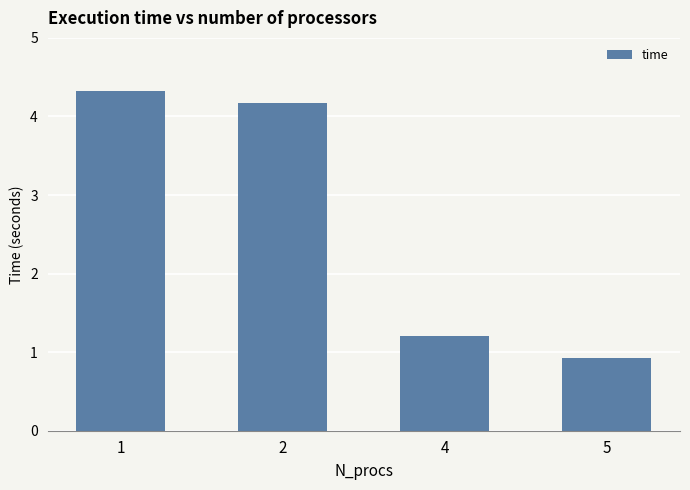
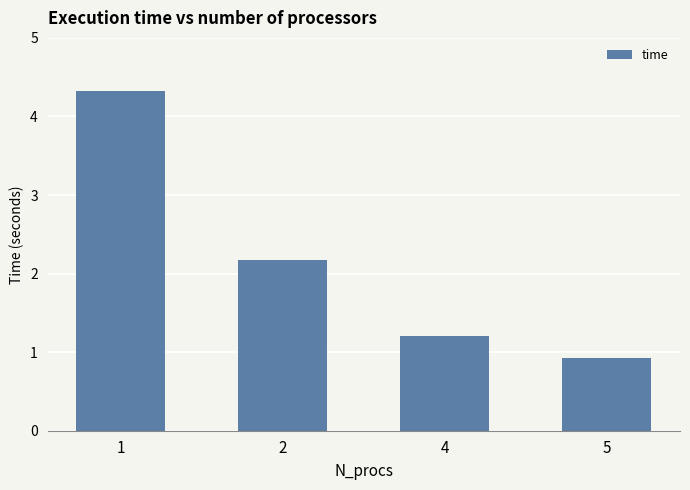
  {
    "1": 4.3,
-   "2": 4.2,
+   "2": 2.2,
    "4": 1.2,
    "5": 0.9
  }
